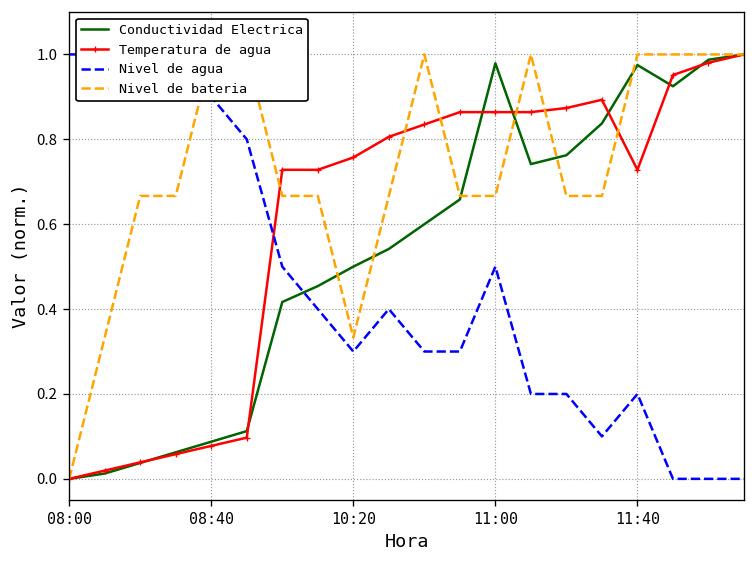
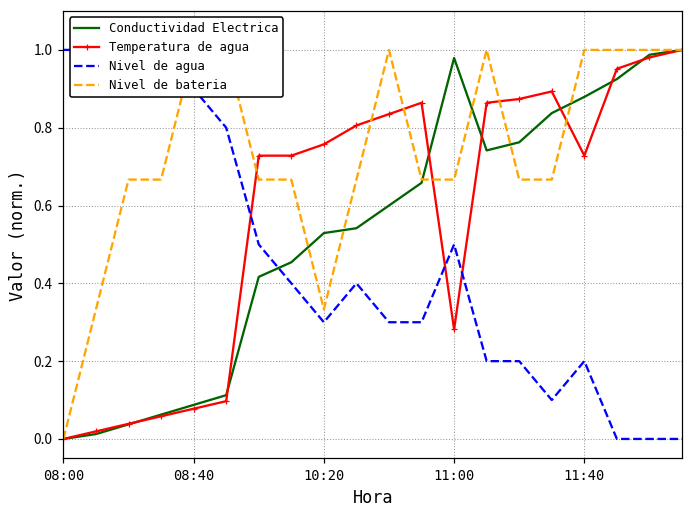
  {
    "Conductividad Electrica": {
      "08:40": 0.09,
-     "10:20": 0.50,
+     "10:20": 0.53,
      "11:00": 0.98,
-     "11:40": 0.97
+     "11:40": 0.88
    },
    "Temperatura de agua": {
      "08:40": 0.08,
      "10:20": 0.76,
-     "11:00": 0.86,
+     "11:00": 0.28,
      "11:40": 0.73
    },
    "Nivel de agua": {
      "08:00": 1.00,
      "10:20": 0.30,
      "11:00": 0.50,
      "11:40": 0.20
    },
    "Nivel de bateria": {
      "10:20": 0.33,
      "11:00": 0.67,
      "11:40": 1.00
    }
  }
